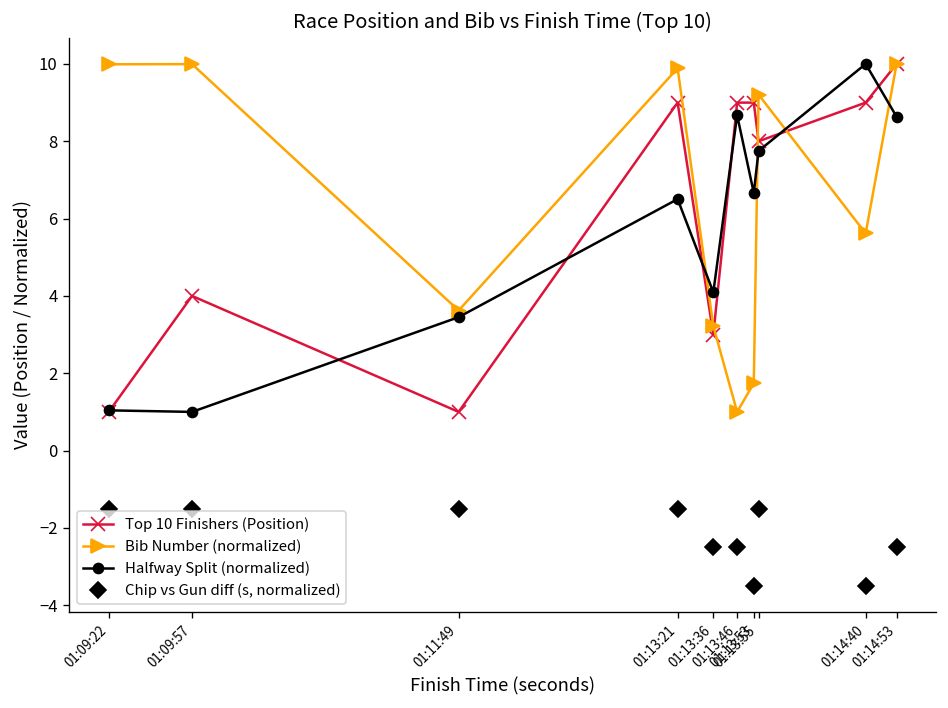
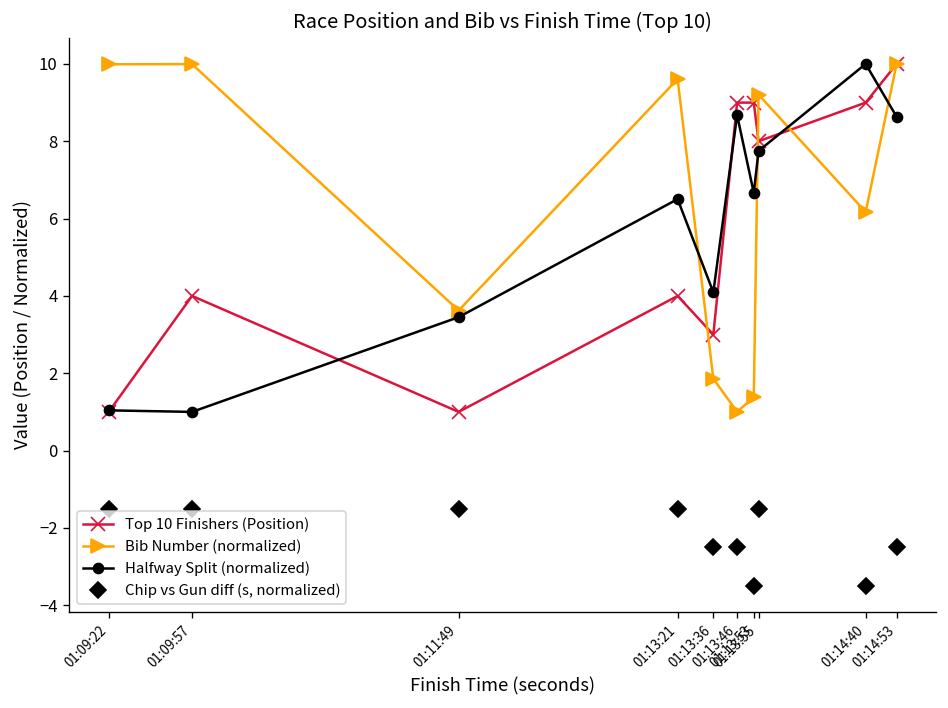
  {
    "Top 10 Finishers (Position)": {
      "01:09:57": 4,
      "01:11:49": 1,
-     "01:13:21": 9,
+     "01:13:21": 4,
      "01:13:36": 3,
      "01:13:46": 9,
      "01:13:53": 9,
      "01:13:55": 8,
      "01:14:40": 9
    },
    "Bib Number (normalized)": {
      "01:09:22": 10.0,
      "01:09:57": 10.0,
      "01:11:49": 3.6,
-     "01:13:21": 9.9,
-     "01:13:36": 3.2,
+     "01:13:21": 9.6,
+     "01:13:36": 1.9,
      "01:13:46": 1.0,
-     "01:13:53": 1.7,
+     "01:13:53": 1.4,
      "01:13:55": 9.2,
-     "01:14:40": 5.6
+     "01:14:40": 6.2
    }
  }
